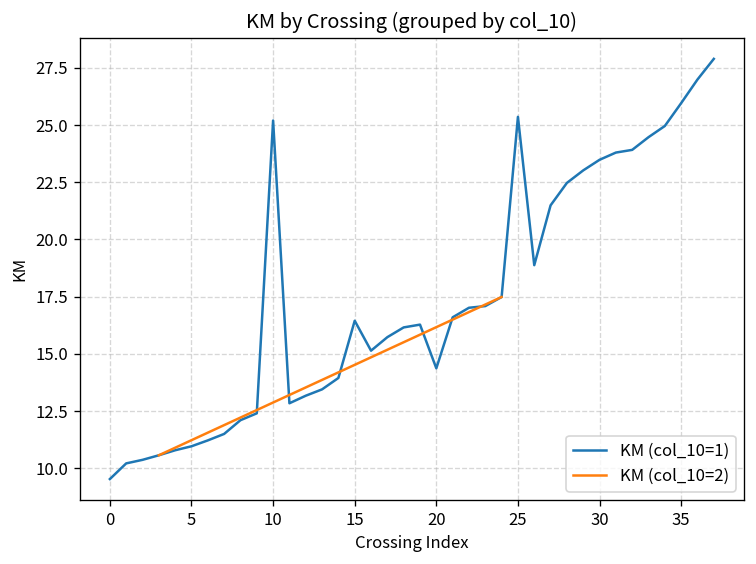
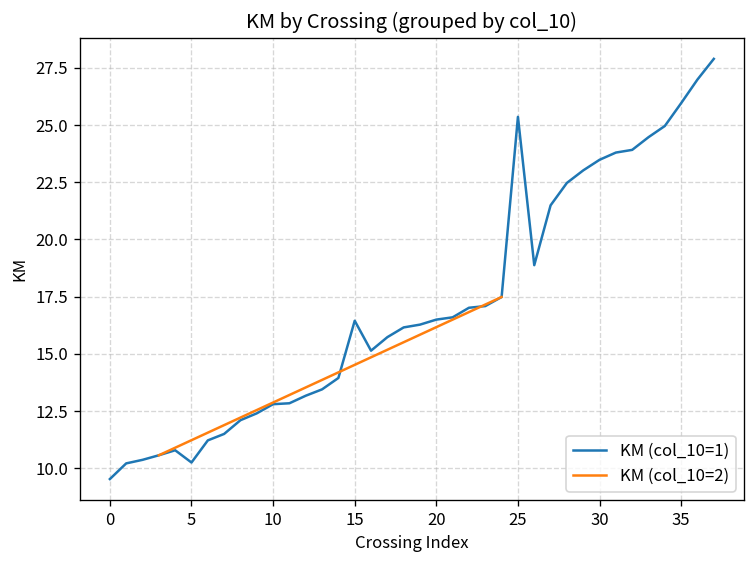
  {
    "KM (col_10=1)": {
      "0": 9.5,
-     "5": 11.0,
-     "10": 25.2,
+     "5": 10.3,
+     "10": 12.8,
      "15": 16.4,
-     "20": 14.4,
+     "20": 16.5,
      "25": 25.4,
      "30": 23.5,
      "35": 26.0
    }
  }
